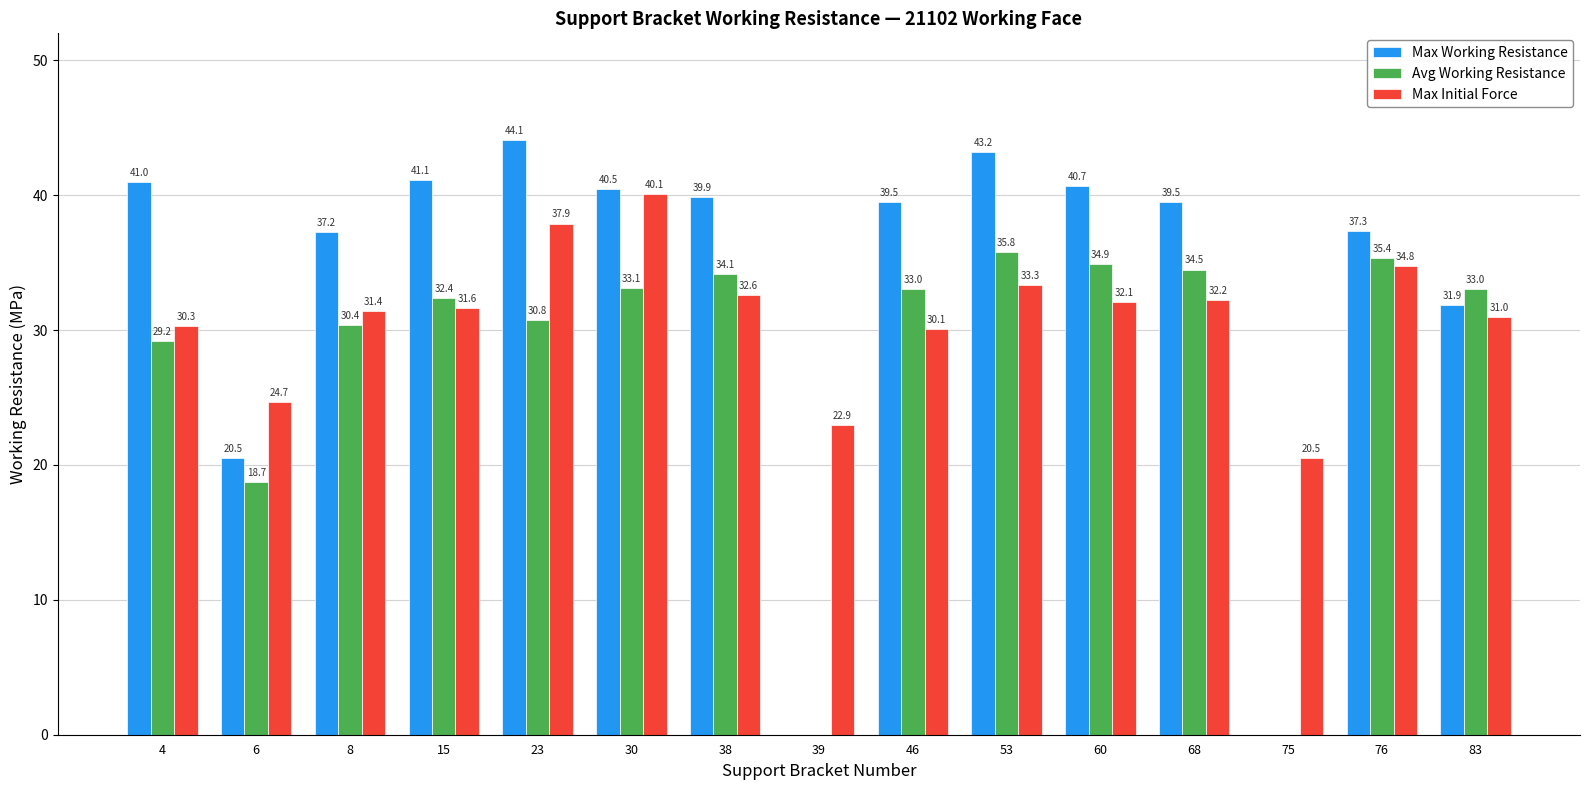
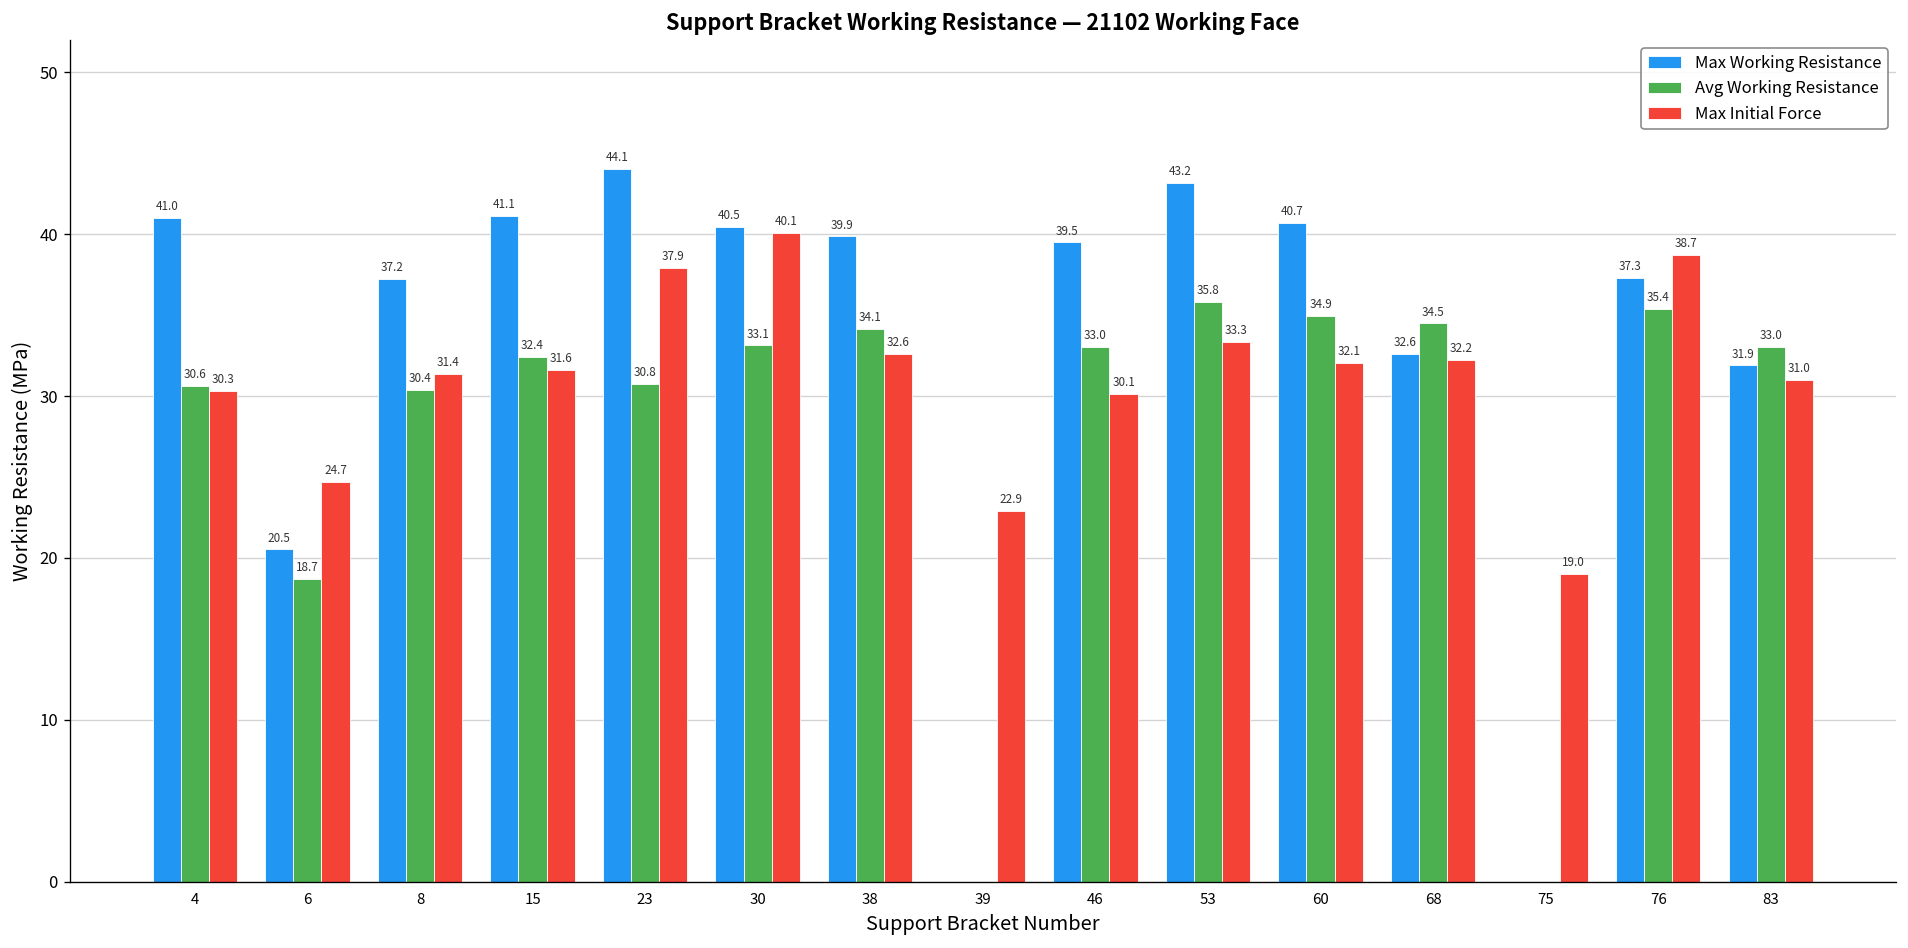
  {
    "Max Working Resistance": {
      "4": 41.0,
      "6": 20.5,
      "8": 37.2,
      "15": 41.1,
      "23": 44.1,
      "30": 40.5,
      "38": 39.9,
      "46": 39.5,
      "53": 43.2,
      "60": 40.7,
-     "68": 39.5,
+     "68": 32.6,
      "76": 37.3,
      "83": 31.9
    },
    "Avg Working Resistance": {
-     "4": 29.2,
+     "4": 30.6,
      "6": 18.7,
      "8": 30.4,
      "15": 32.4,
      "23": 30.8,
      "30": 33.1,
      "38": 34.1,
      "46": 33.0,
      "53": 35.8,
      "60": 34.9,
      "68": 34.5,
      "76": 35.4,
      "83": 33.0
    },
    "Max Initial Force": {
      "4": 30.3,
      "6": 24.7,
      "8": 31.4,
      "15": 31.6,
      "23": 37.9,
      "30": 40.1,
      "38": 32.6,
      "39": 22.9,
      "46": 30.1,
      "53": 33.3,
      "60": 32.1,
      "68": 32.2,
-     "75": 20.5,
-     "76": 34.8,
+     "75": 19.0,
+     "76": 38.7,
      "83": 31.0
    }
  }
